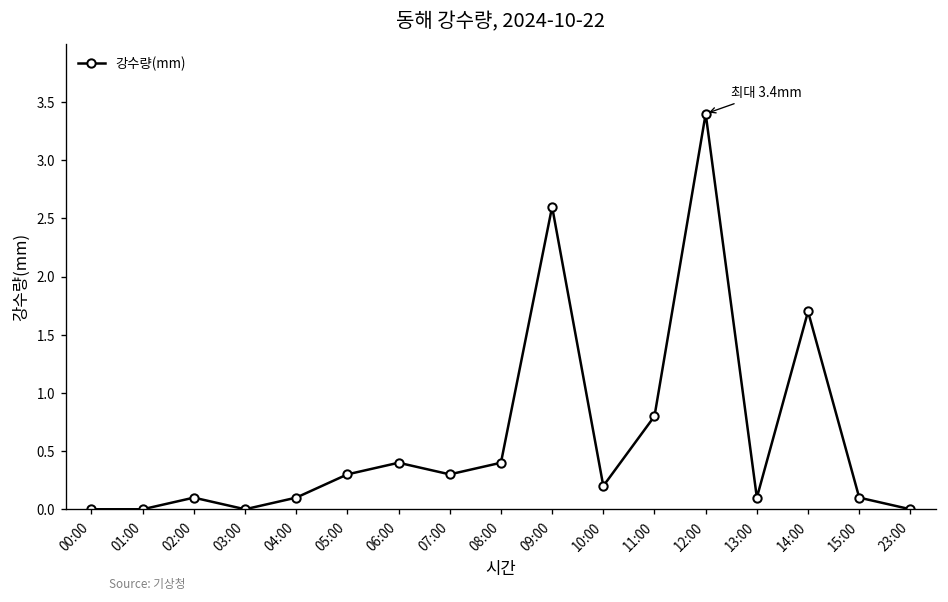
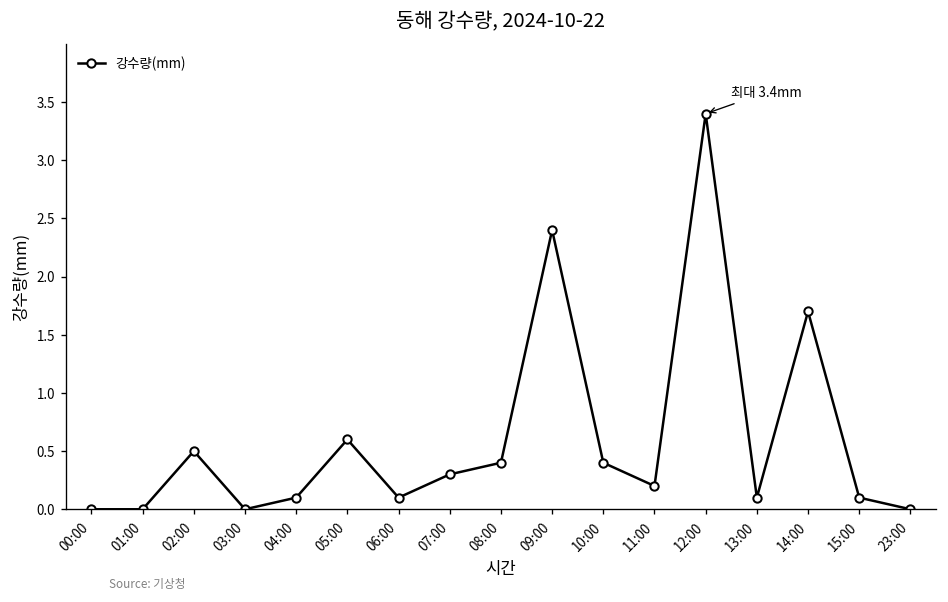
  {
    "00:00": 0.0,
    "01:00": 0.0,
-   "02:00": 0.1,
+   "02:00": 0.5,
    "03:00": 0.0,
    "04:00": 0.1,
-   "05:00": 0.3,
-   "06:00": 0.4,
+   "05:00": 0.6,
+   "06:00": 0.1,
    "07:00": 0.3,
    "08:00": 0.4,
-   "09:00": 2.6,
-   "10:00": 0.2,
-   "11:00": 0.8,
+   "09:00": 2.4,
+   "10:00": 0.4,
+   "11:00": 0.2,
    "13:00": 0.1,
    "14:00": 1.7,
    "15:00": 0.1,
    "23:00": 0.0
  }
